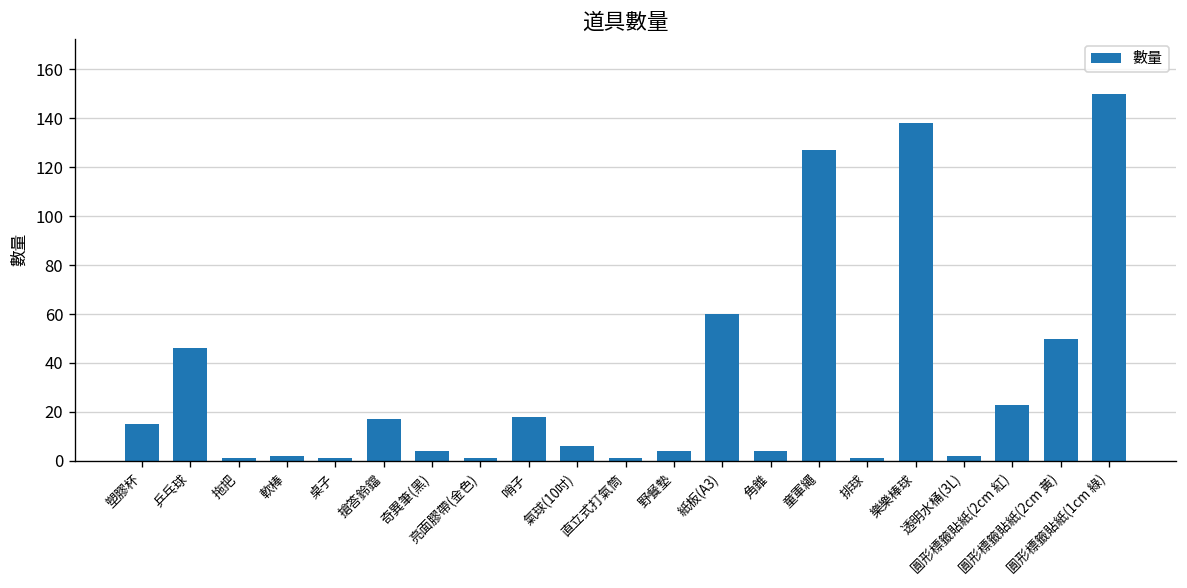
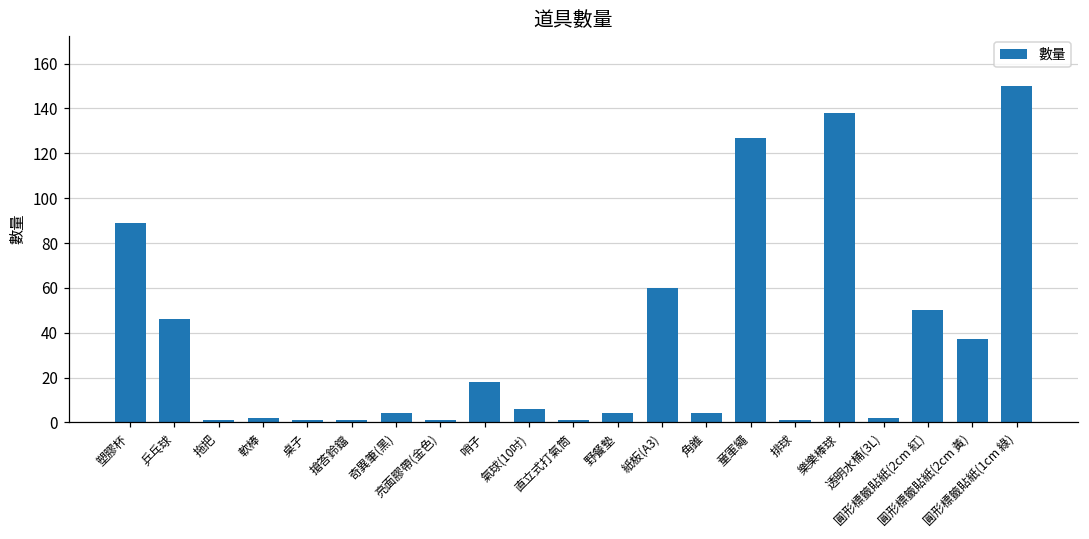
  {
-   "塑膠杯": 15,
+   "塑膠杯": 89,
    "乒乓球": 46,
    "軟棒": 2,
-   "搶答鈴鐺": 17,
+   "搶答鈴鐺": 1,
    "奇異筆(黑)": 4,
    "哨子": 18,
    "氣球(10吋)": 6,
    "野餐墊": 4,
    "紙板(A3)": 60,
    "角錐": 4,
    "童軍繩": 127,
    "樂樂棒球": 138,
    "透明水桶(3L)": 2,
-   "圓形標籤貼紙(2cm 紅)": 23,
-   "圓形標籤貼紙(2cm 黃)": 50,
+   "圓形標籤貼紙(2cm 紅)": 50,
+   "圓形標籤貼紙(2cm 黃)": 37,
    "圓形標籤貼紙(1cm 綠)": 150
  }
